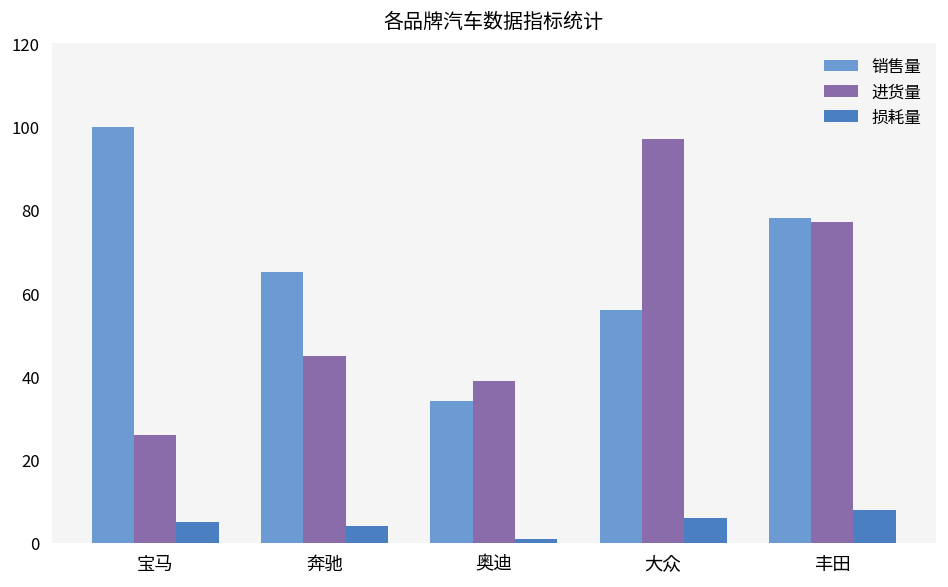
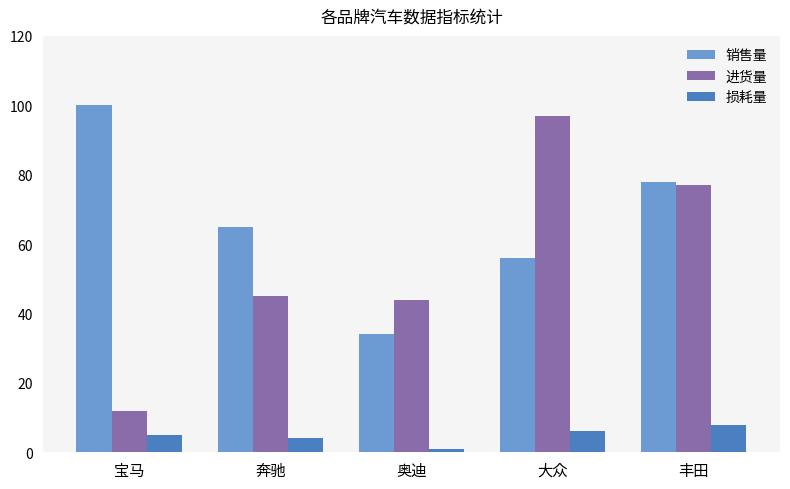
  {
    "进货量": {
-     "宝马": 26,
+     "宝马": 12,
      "奔驰": 45,
-     "奥迪": 39,
+     "奥迪": 44,
      "大众": 97,
      "丰田": 77
    }
  }
